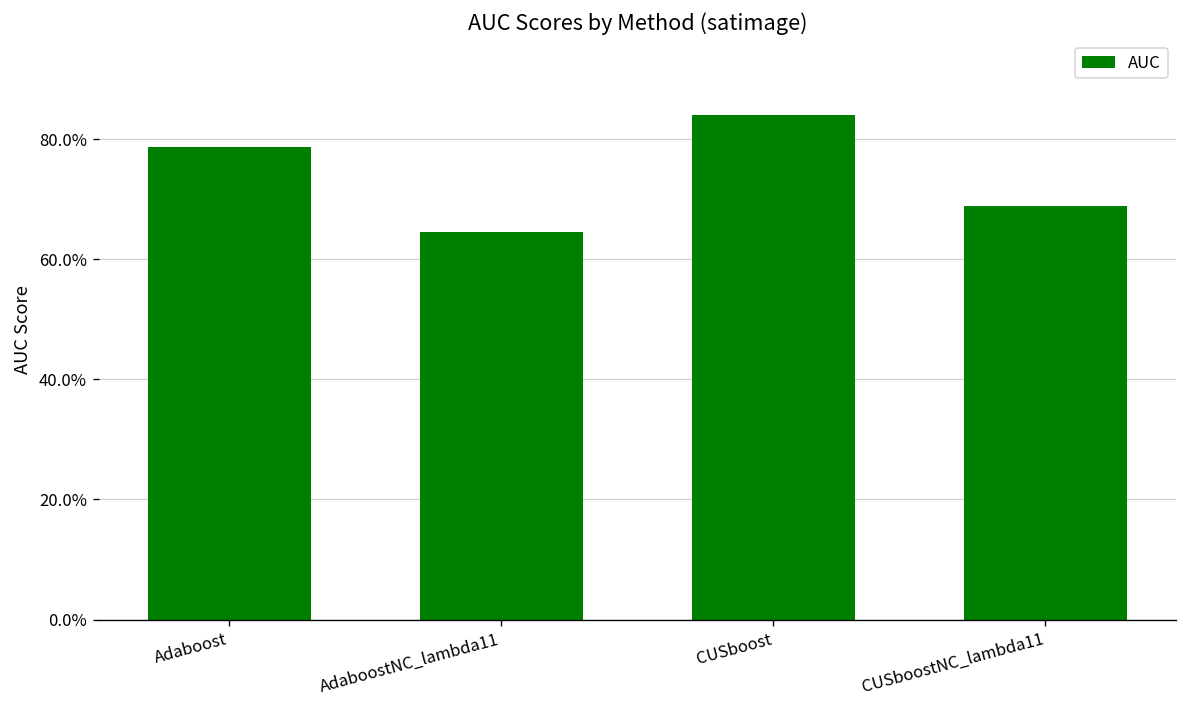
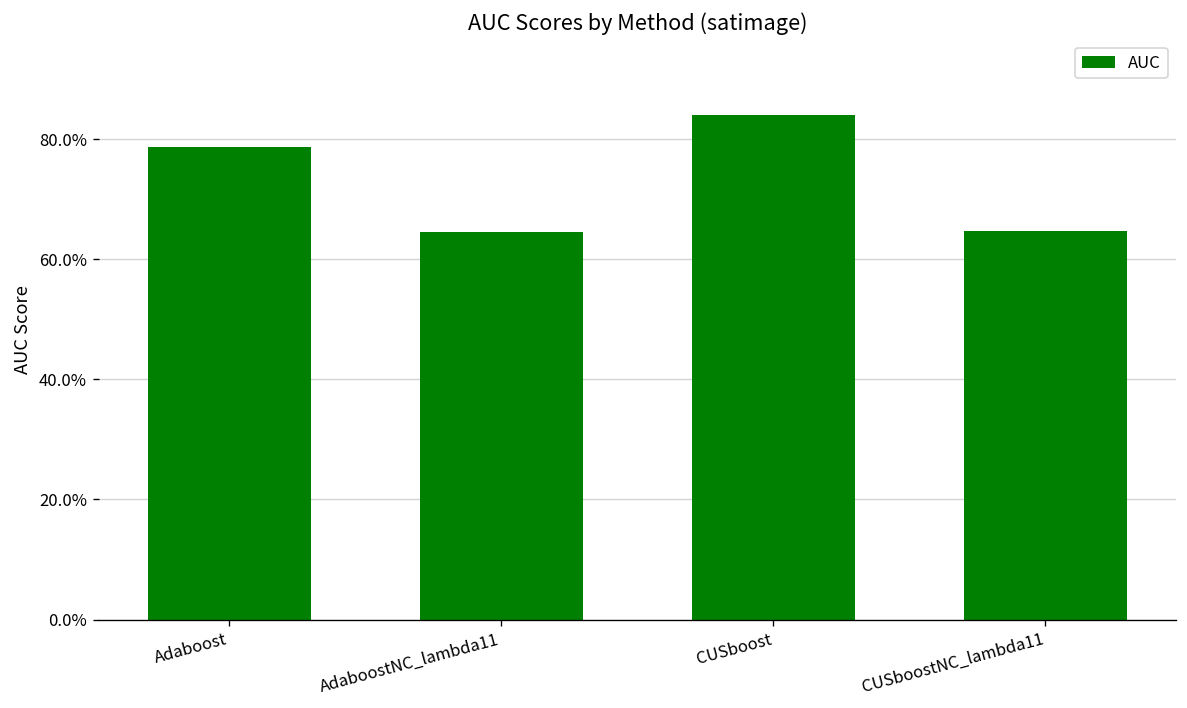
  {
    "Adaboost": "79%",
    "AdaboostNC_lambda11": "65%",
    "CUSboost": "84%",
-   "CUSboostNC_lambda11": "69%"
+   "CUSboostNC_lambda11": "65%"
  }
